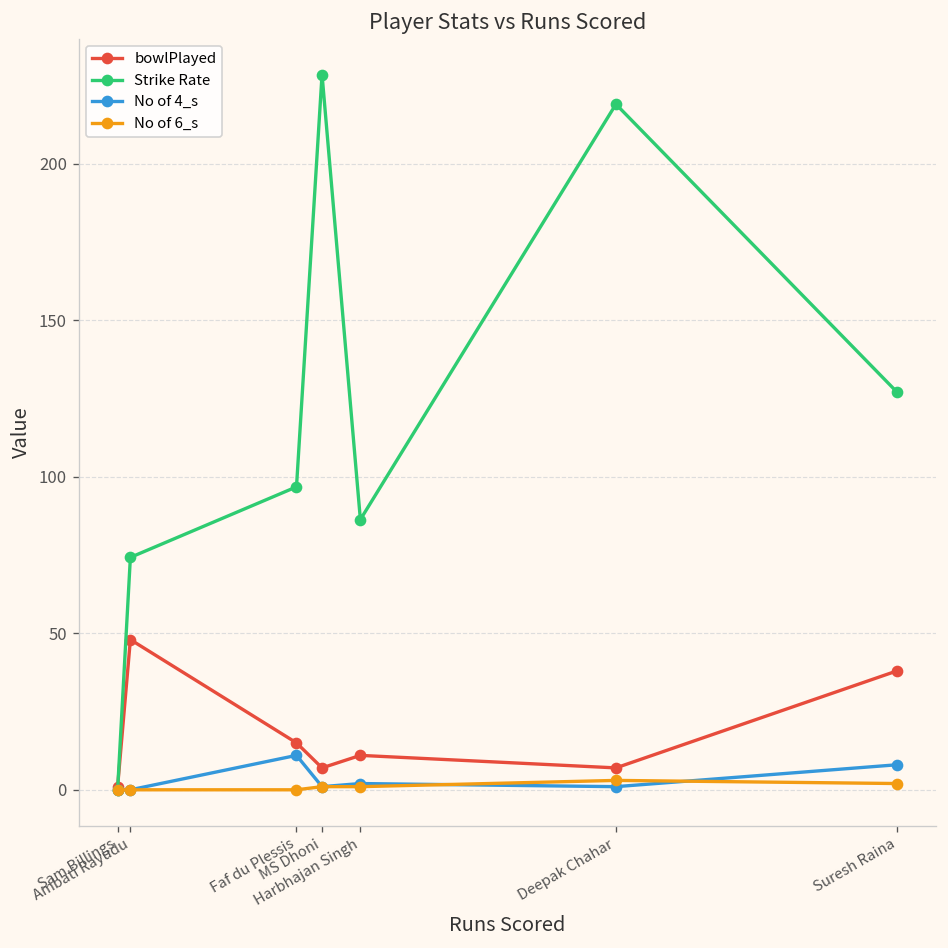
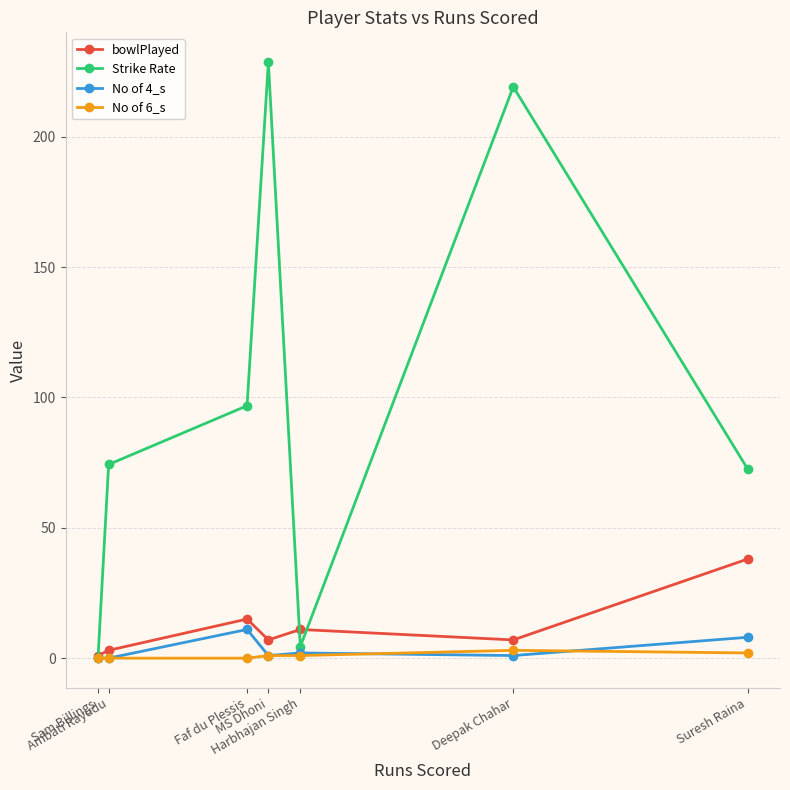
  {
    "bowlPlayed": {
      "Sam Billings": 1,
-     "Ambati Rayudu": 48,
+     "Ambati Rayudu": 3,
      "Faf du Plessis": 15,
      "MS Dhoni": 7,
      "Harbhajan Singh": 11,
      "Deepak Chahar": 7,
      "Suresh Raina": 38
    },
    "Strike Rate": {
      "Ambati Rayudu": 74,
      "Faf du Plessis": 97,
      "MS Dhoni": 229,
-     "Harbhajan Singh": 86,
+     "Harbhajan Singh": 4,
      "Deepak Chahar": 219,
-     "Suresh Raina": 127
+     "Suresh Raina": 73
    },
    "No of 4_s": {
      "Faf du Plessis": 11,
      "Harbhajan Singh": 2,
      "Deepak Chahar": 1,
      "Suresh Raina": 8
    },
    "No of 6_s": {
      "Faf du Plessis": 0,
      "Harbhajan Singh": 1,
      "Deepak Chahar": 3,
      "Suresh Raina": 2
    }
  }
